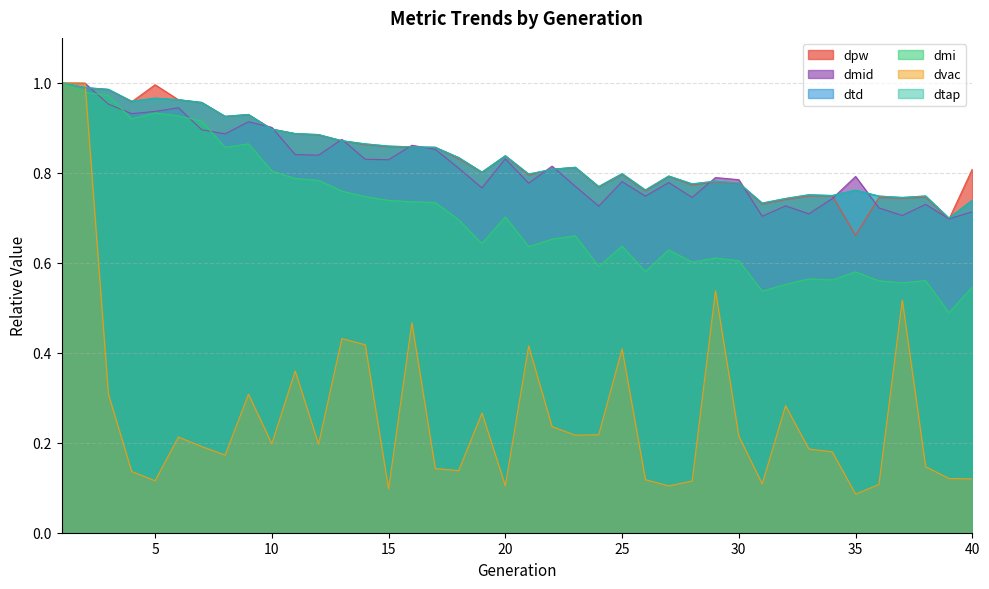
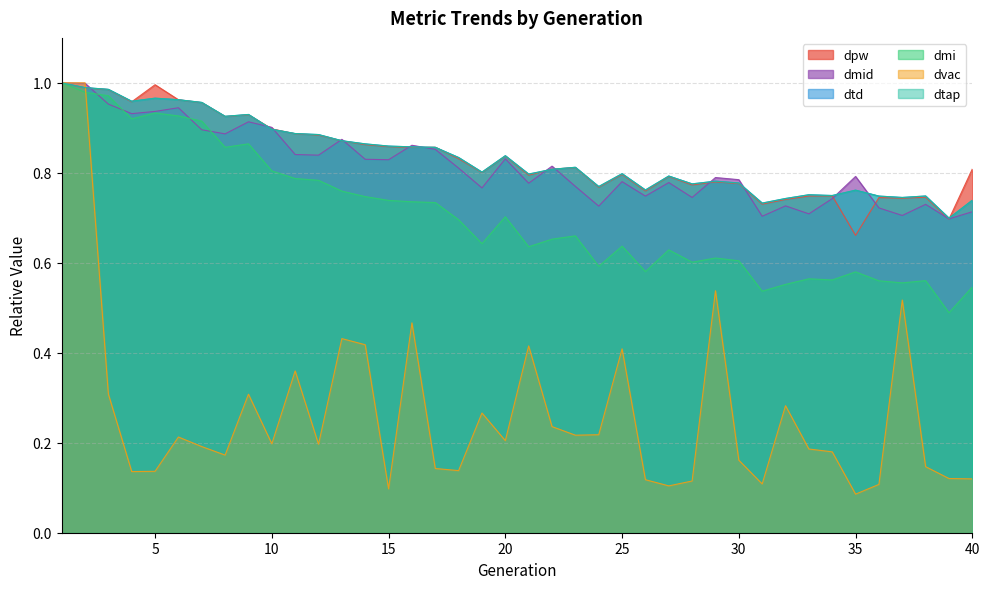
  {
    "dpw": {
      "5": 1.00,
      "35": 0.66,
      "40": 0.81
    },
    "dmid": {
      "15": 0.83,
      "20": 0.83,
      "25": 0.78,
      "30": 0.78,
      "35": 0.79,
      "40": 0.71
    },
    "dvac": {
-     "5": 0.12,
+     "5": 0.14,
      "10": 0.20,
      "15": 0.10,
-     "20": 0.10,
+     "20": 0.20,
      "25": 0.41,
-     "30": 0.21,
+     "30": 0.16,
      "35": 0.09,
      "40": 0.12
    }
  }
